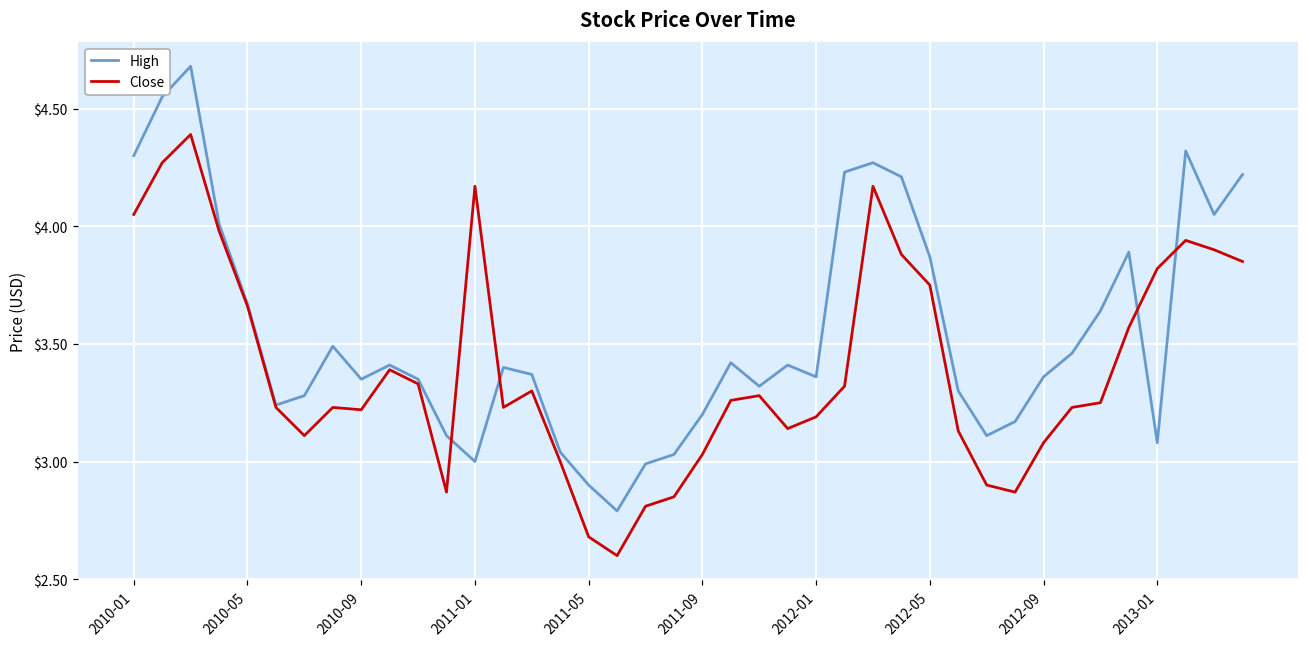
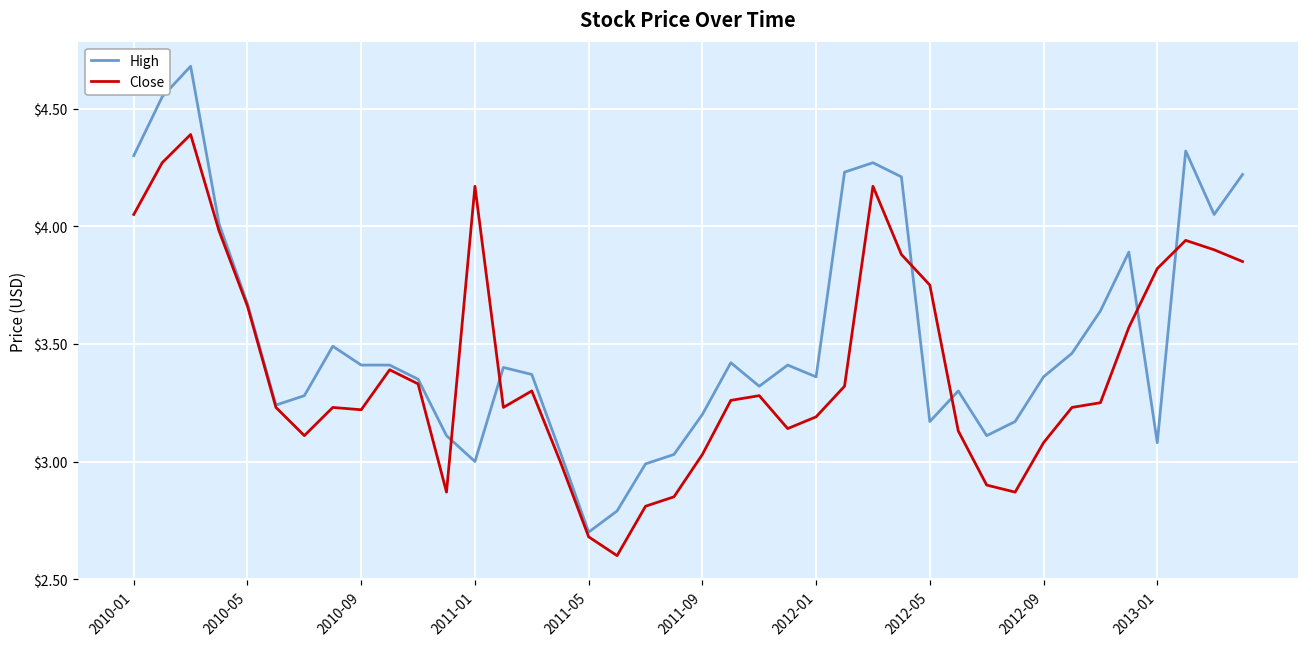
  {
    "High": {
      "2010-01": "$4.30",
-     "2010-09": "$3.35",
+     "2010-09": "$3.41",
      "2011-01": "$3.00",
-     "2011-05": "$2.9",
+     "2011-05": "$2.7",
      "2011-09": "$3.20",
      "2012-01": "$3.36",
-     "2012-05": "$3.87",
+     "2012-05": "$3.17",
      "2012-09": "$3.36",
      "2013-01": "$3.08"
    },
    "Close": {
      "2010-01": "$4.05",
      "2010-09": "$3.22",
      "2011-01": "$4.17",
      "2011-05": "$2.68",
      "2011-09": "$3.03",
      "2012-01": "$3.19",
      "2012-05": "$3.75",
      "2012-09": "$3.08",
      "2013-01": "$3.82"
    }
  }
